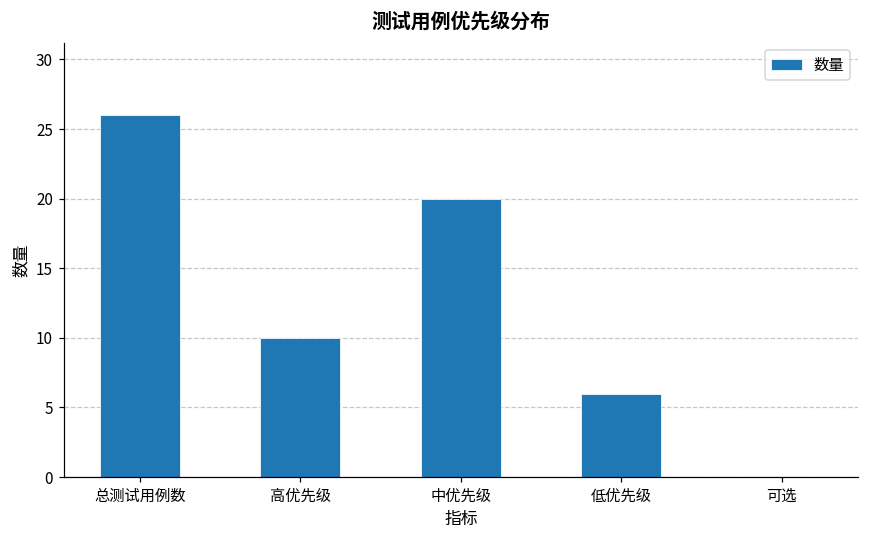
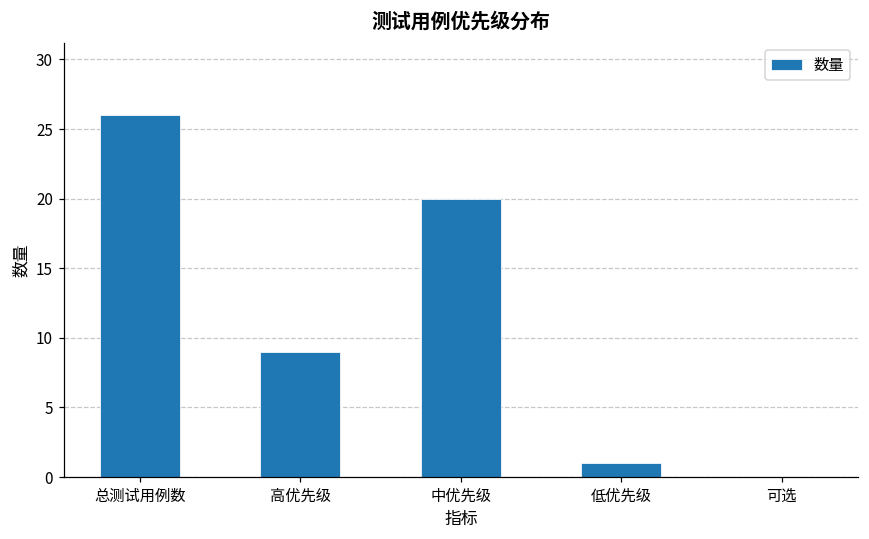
  {
    "总测试用例数": 26,
-   "高优先级": 10,
+   "高优先级": 9,
    "中优先级": 20,
-   "低优先级": 6,
+   "低优先级": 1,
    "可选": 0
  }
